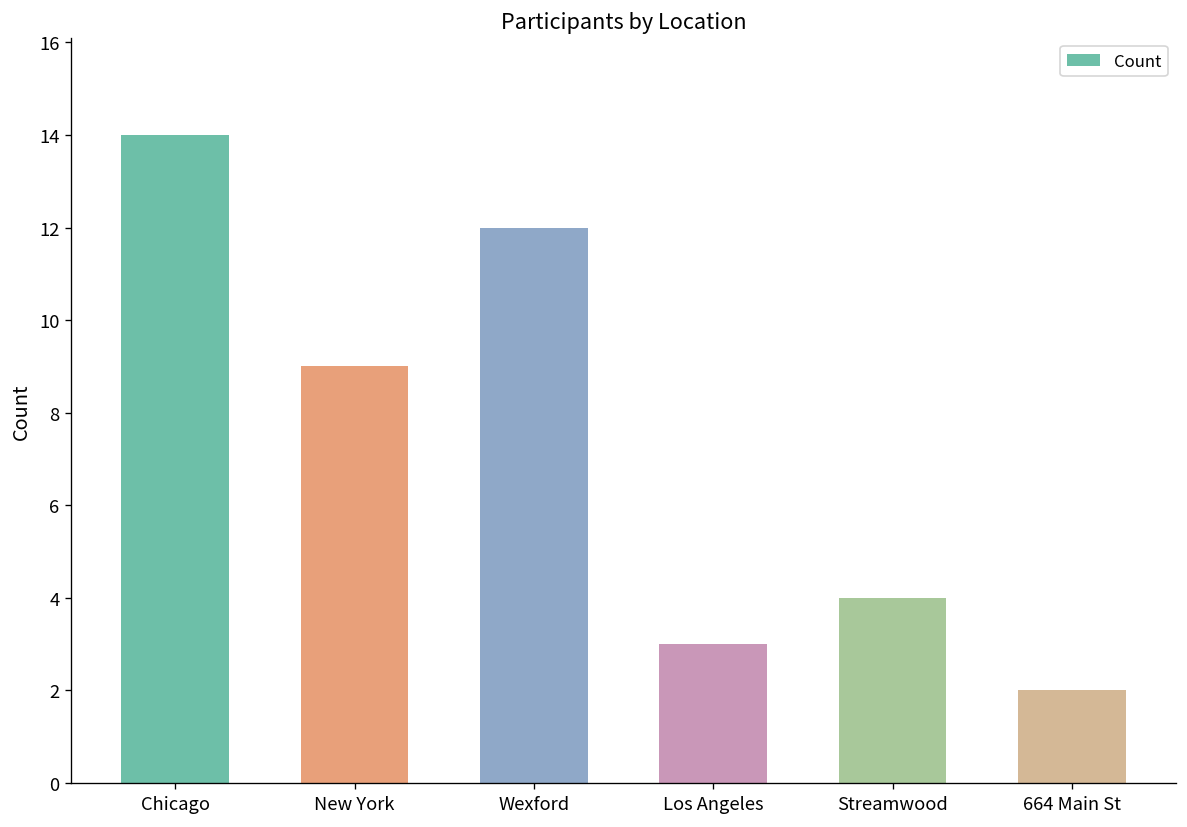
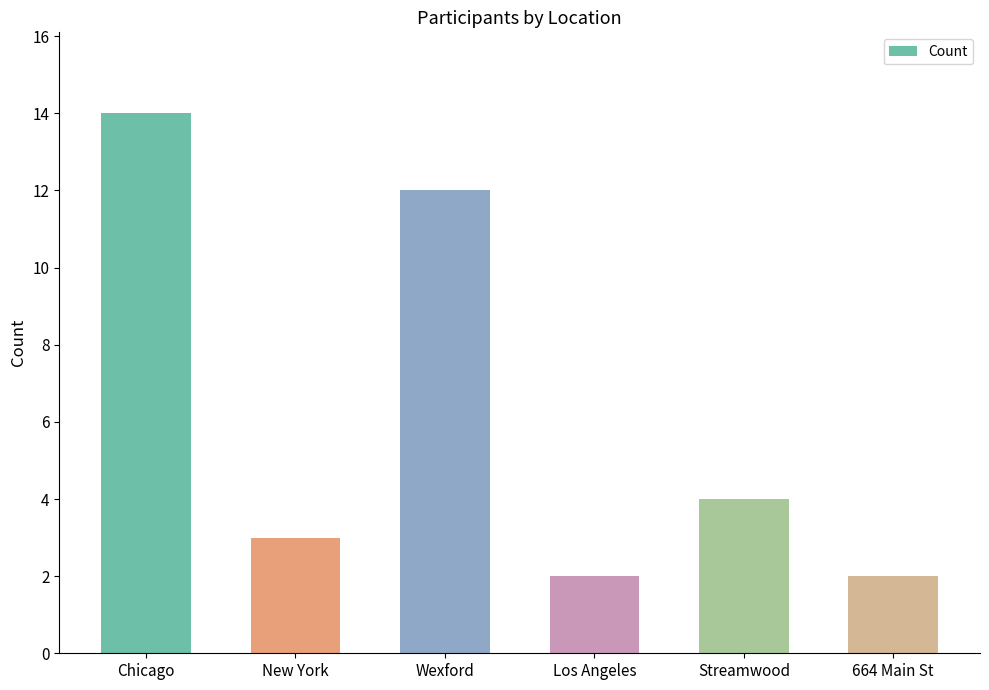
  {
    "Chicago": 14,
-   "New York": 9,
+   "New York": 3,
    "Wexford": 12,
-   "Los Angeles": 3,
+   "Los Angeles": 2,
    "Streamwood": 4,
    "664 Main St": 2
  }
